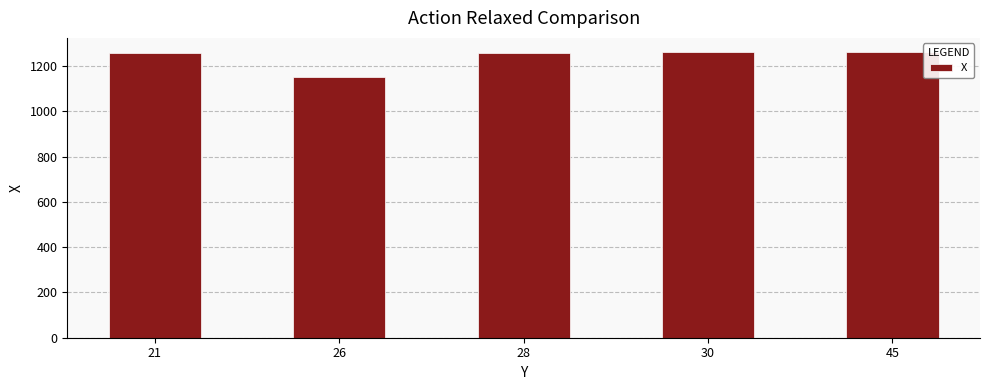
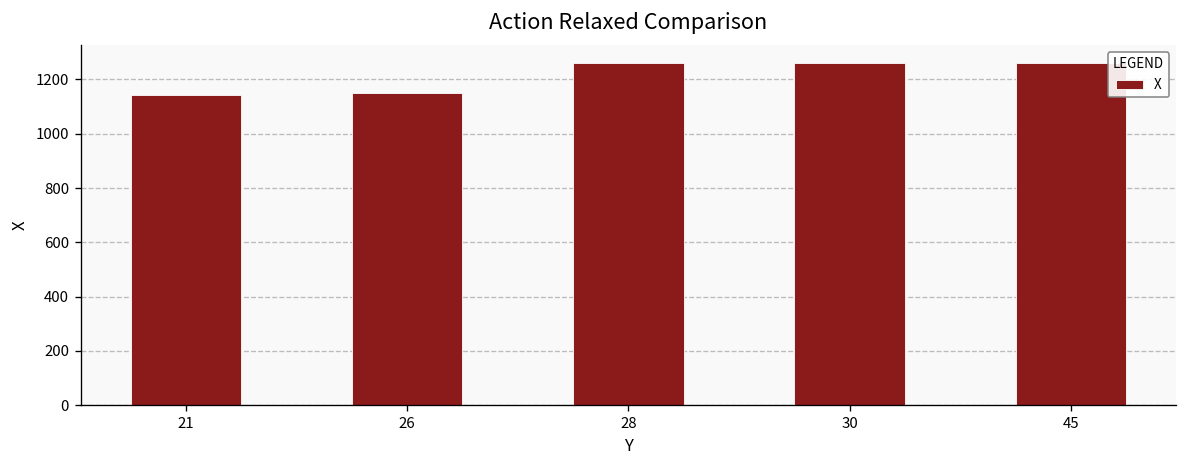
  {
-   "21": 1260,
+   "21": 1140,
    "26": 1150,
    "28": 1260,
    "30": 1260,
    "45": 1260
  }
